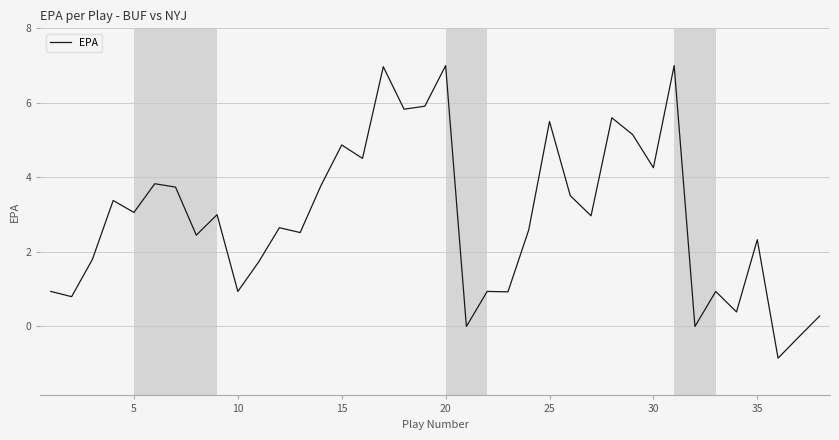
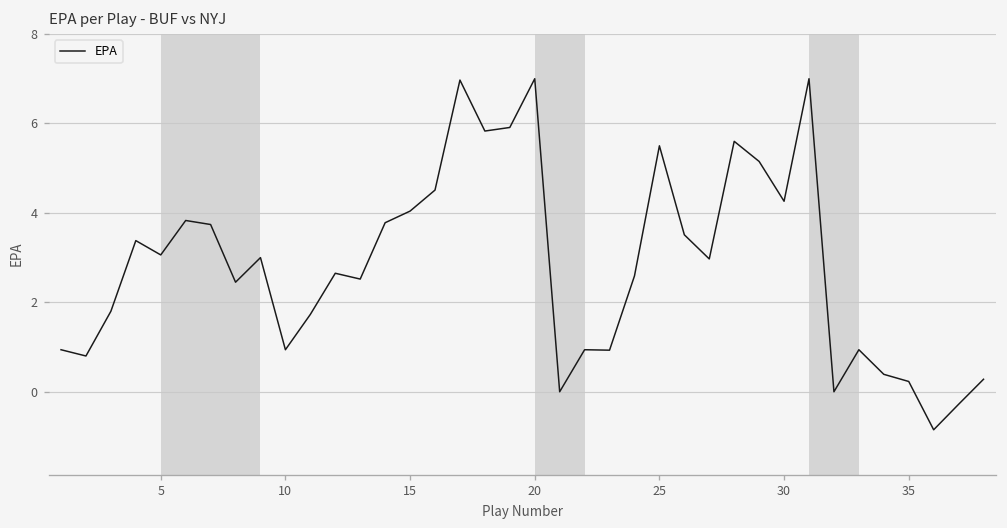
  {
    "5": 3.1,
    "10": 0.9,
-   "15": 4.9,
+   "15": 4.0,
    "20": 7.0,
    "25": 5.5,
    "30": 4.3,
-   "35": 2.3
+   "35": 0.2
  }
